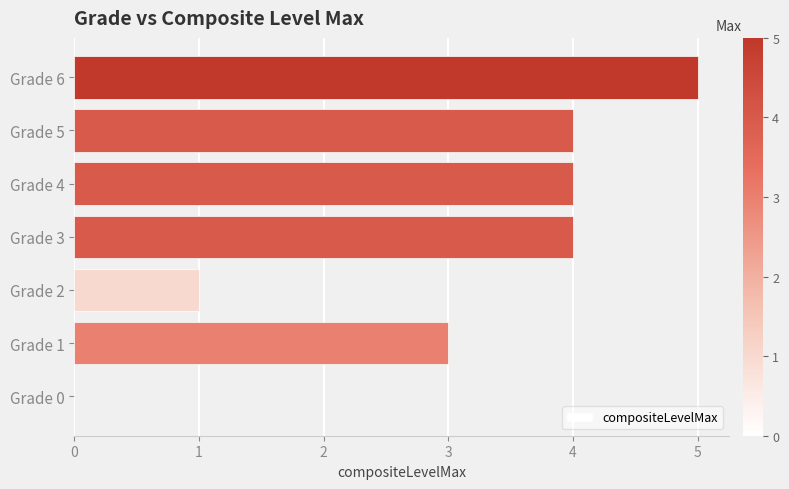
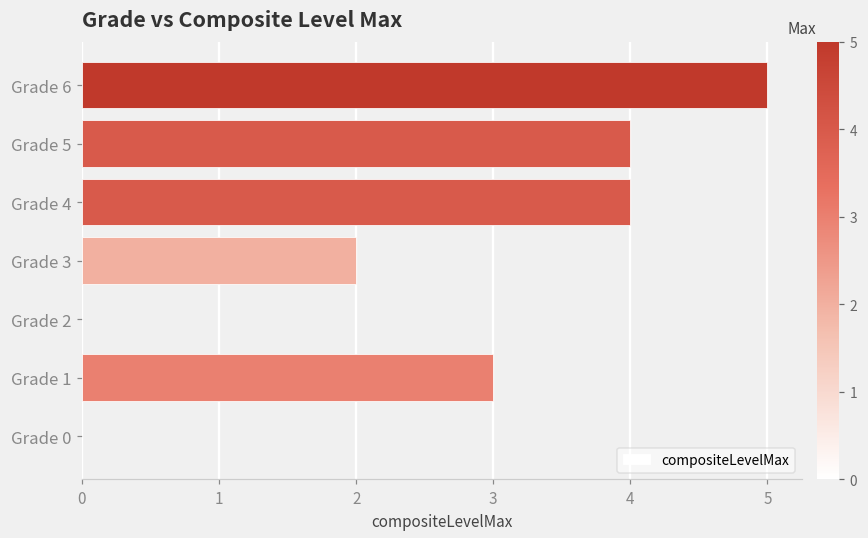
  {
    "Grade 6": 5,
    "Grade 5": 4,
    "Grade 4": 4,
-   "Grade 3": 4,
-   "Grade 2": 1,
+   "Grade 3": 2,
+   "Grade 2": 0,
    "Grade 1": 3,
    "Grade 0": 0
  }
